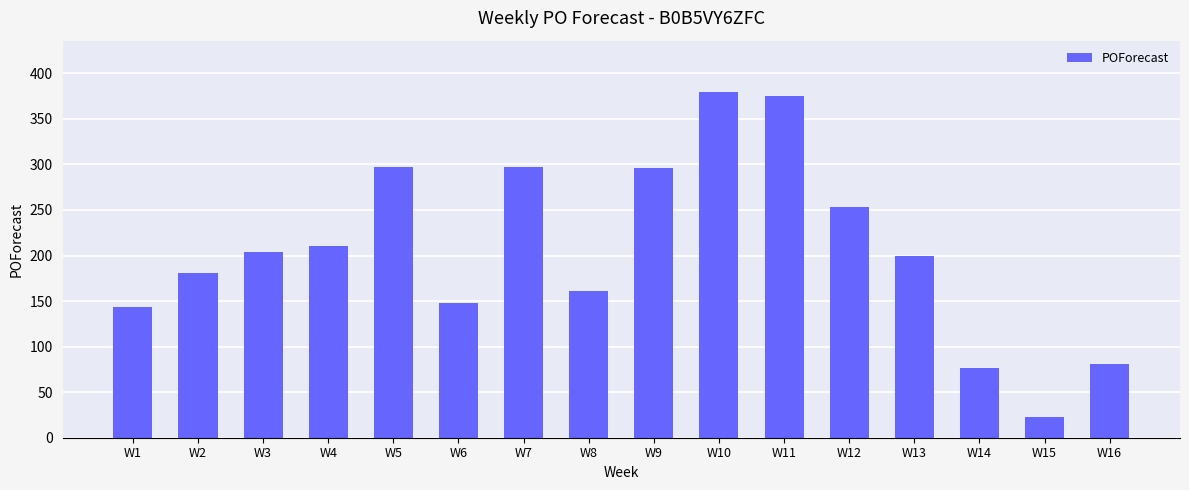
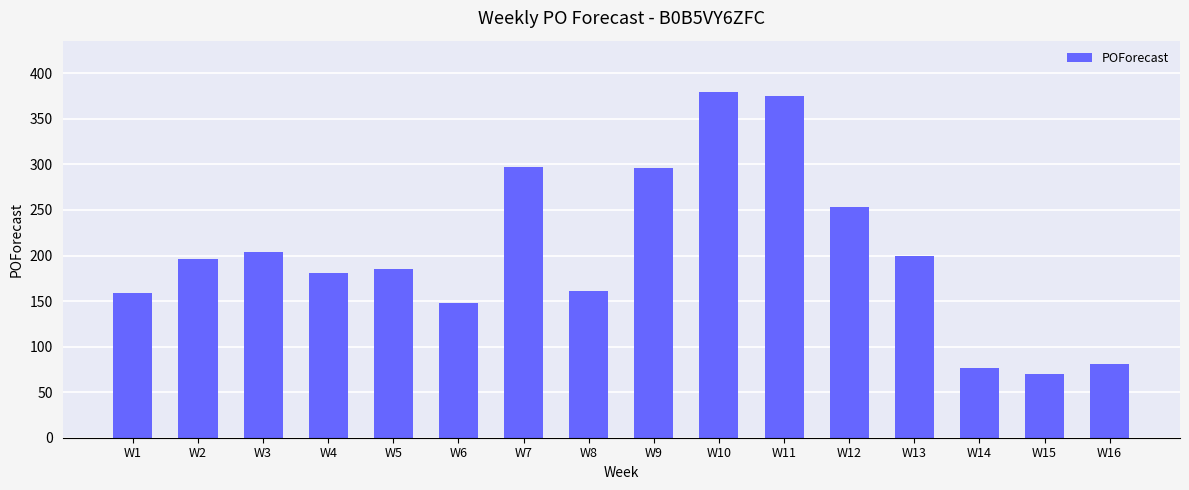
  {
-   "W1": 140,
-   "W2": 180,
+   "W1": 160,
+   "W2": 200,
    "W3": 200,
-   "W4": 210,
-   "W5": 300,
+   "W4": 180,
+   "W5": 190,
    "W6": 150,
    "W7": 300,
    "W8": 160,
    "W9": 300,
    "W10": 380,
    "W11": 380,
    "W12": 250,
    "W13": 200,
    "W14": 80,
-   "W15": 20,
+   "W15": 70,
    "W16": 80
  }
